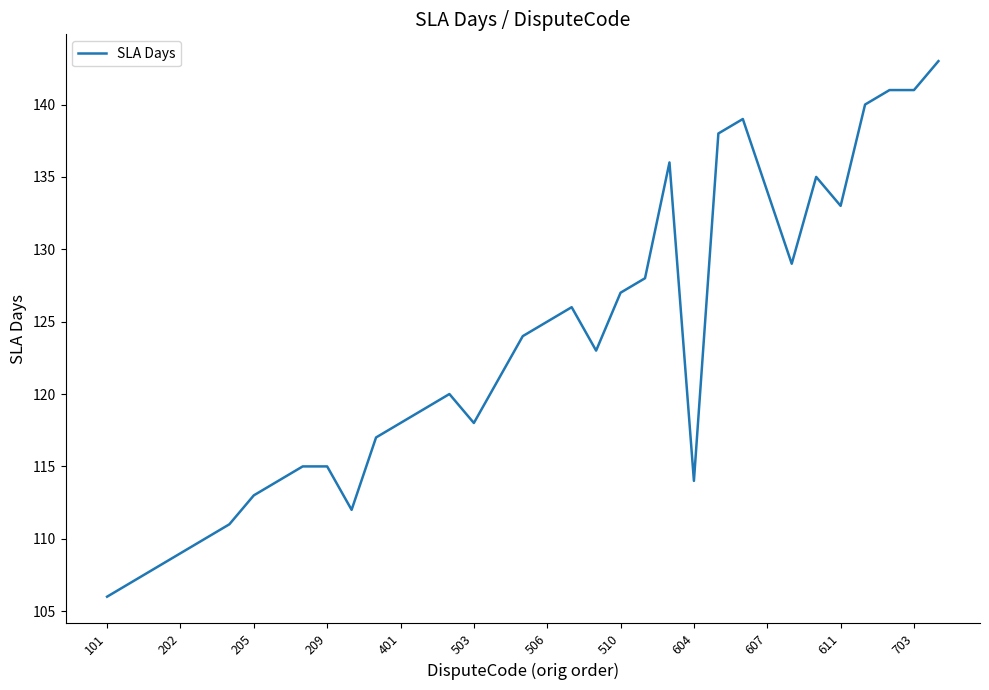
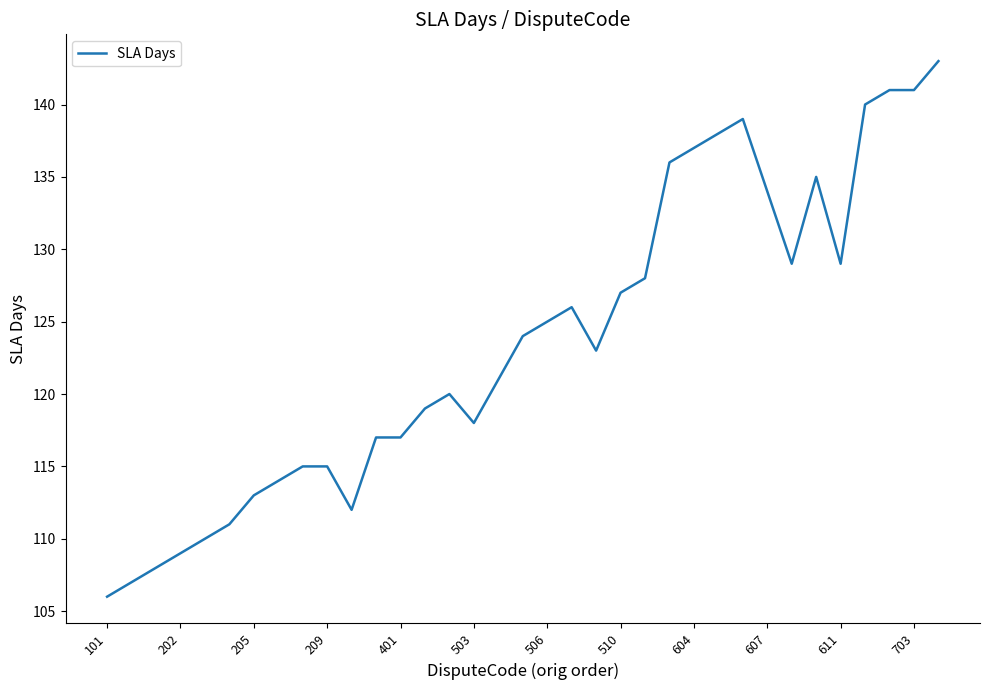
  {
    "101": 106,
    "202": 109,
    "205": 113,
    "209": 115,
-   "401": 118,
+   "401": 117,
    "503": 118,
    "506": 125,
    "510": 127,
-   "604": 114,
+   "604": 137,
    "607": 134,
-   "611": 133,
+   "611": 129,
    "703": 141
  }
